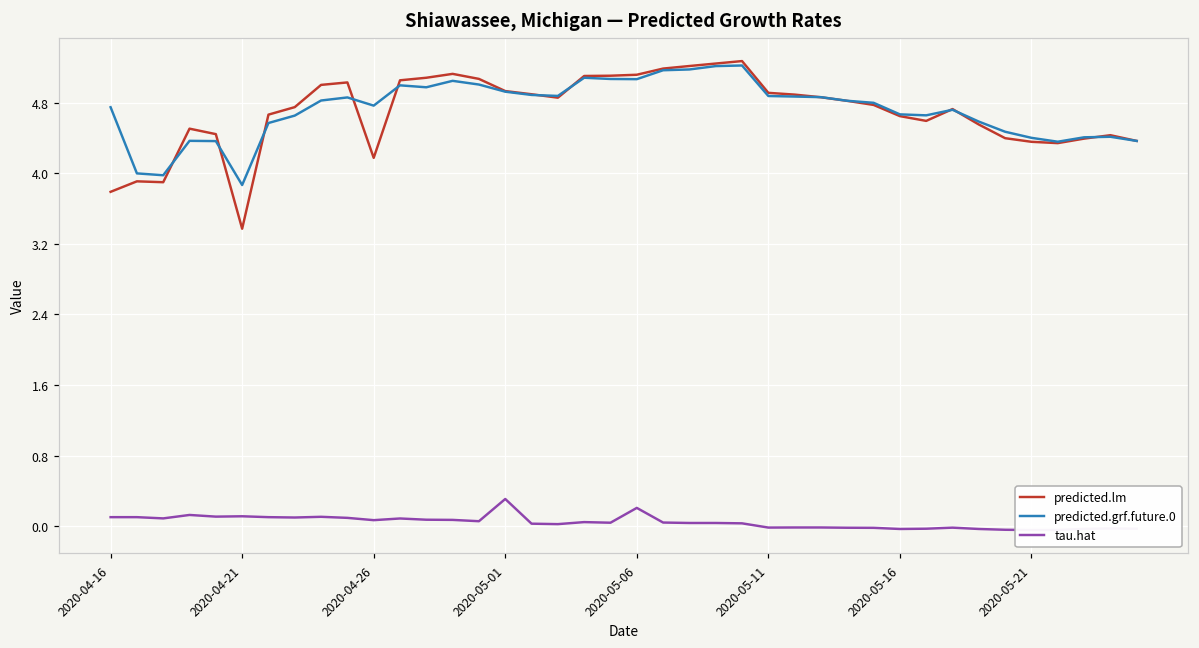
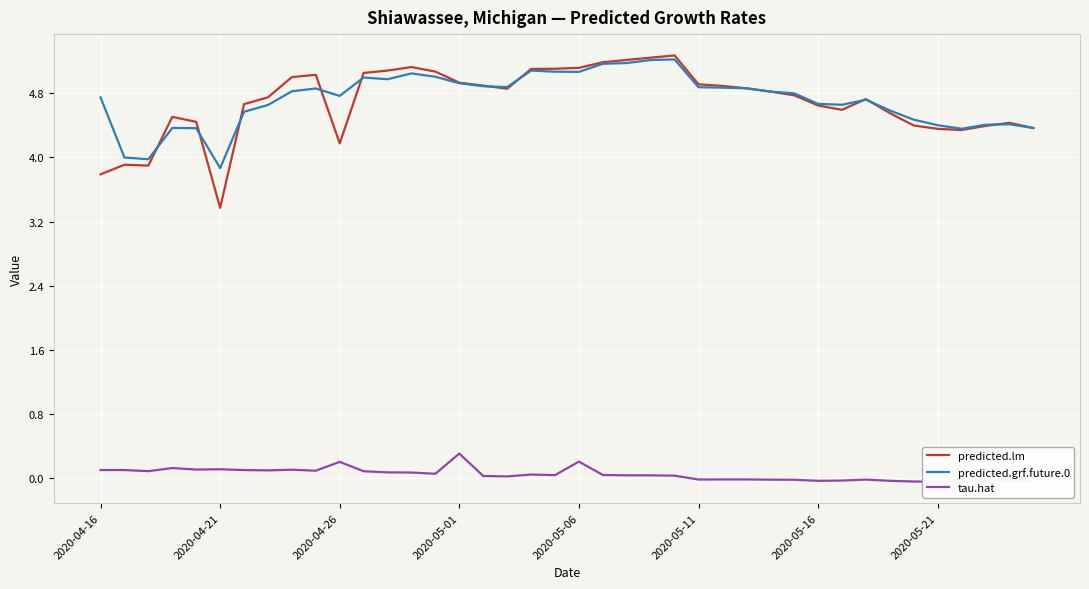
  {
    "predicted.lm": {
      "2020-04-16": 3.8,
      "2020-04-21": 3.4,
      "2020-04-26": 4.2,
      "2020-05-06": 5.1,
      "2020-05-11": 4.9,
      "2020-05-21": 4.4
    },
    "predicted.grf.future.0": {
      "2020-04-16": 4.7,
      "2020-04-21": 3.9,
      "2020-04-26": 4.8,
      "2020-05-06": 5.1,
      "2020-05-11": 4.9,
      "2020-05-21": 4.4
    },
    "tau.hat": {
      "2020-04-16": 0.1,
      "2020-04-21": 0.1,
-     "2020-04-26": 0.1,
+     "2020-04-26": 0.2,
      "2020-05-01": 0.3,
      "2020-05-06": 0.2,
      "2020-05-11": 0.0,
      "2020-05-16": 0.0
    }
  }
